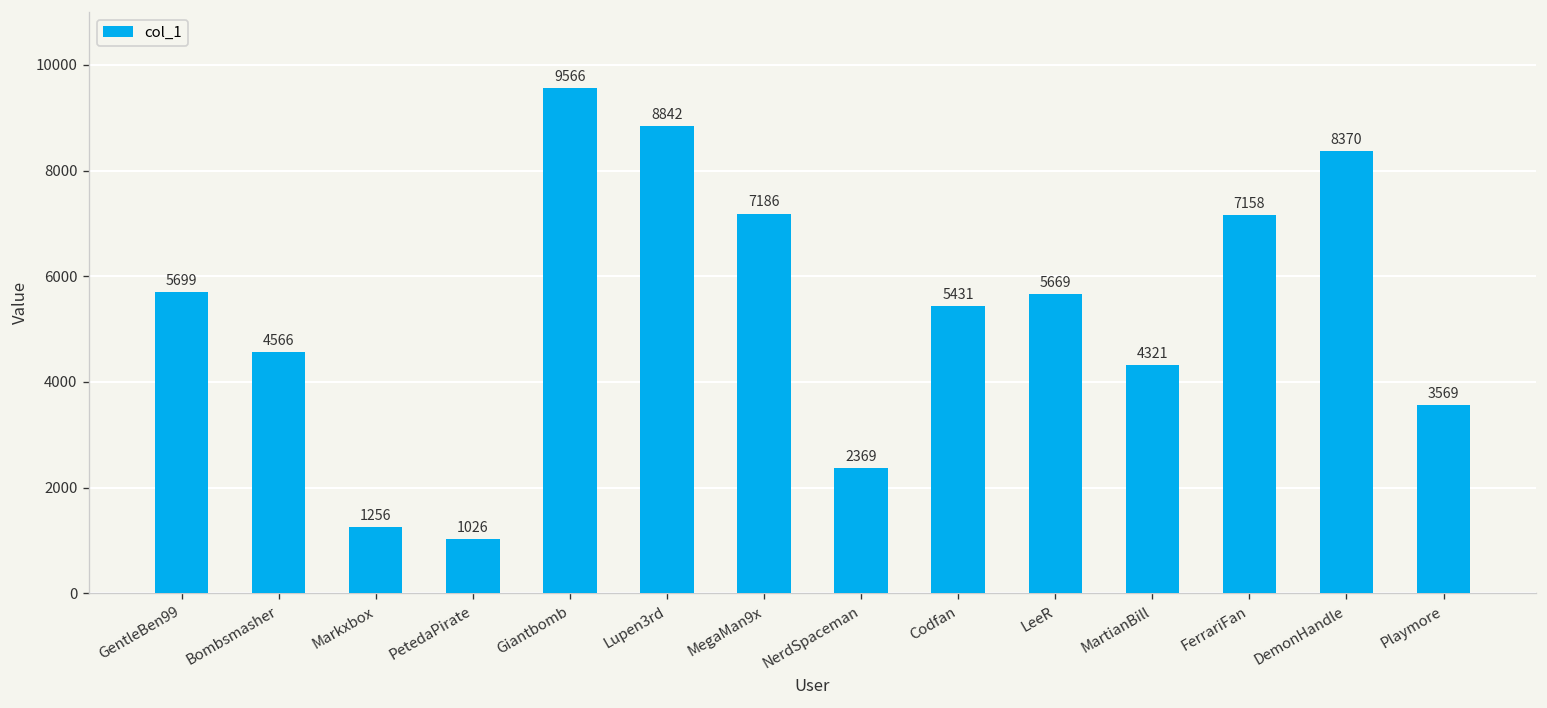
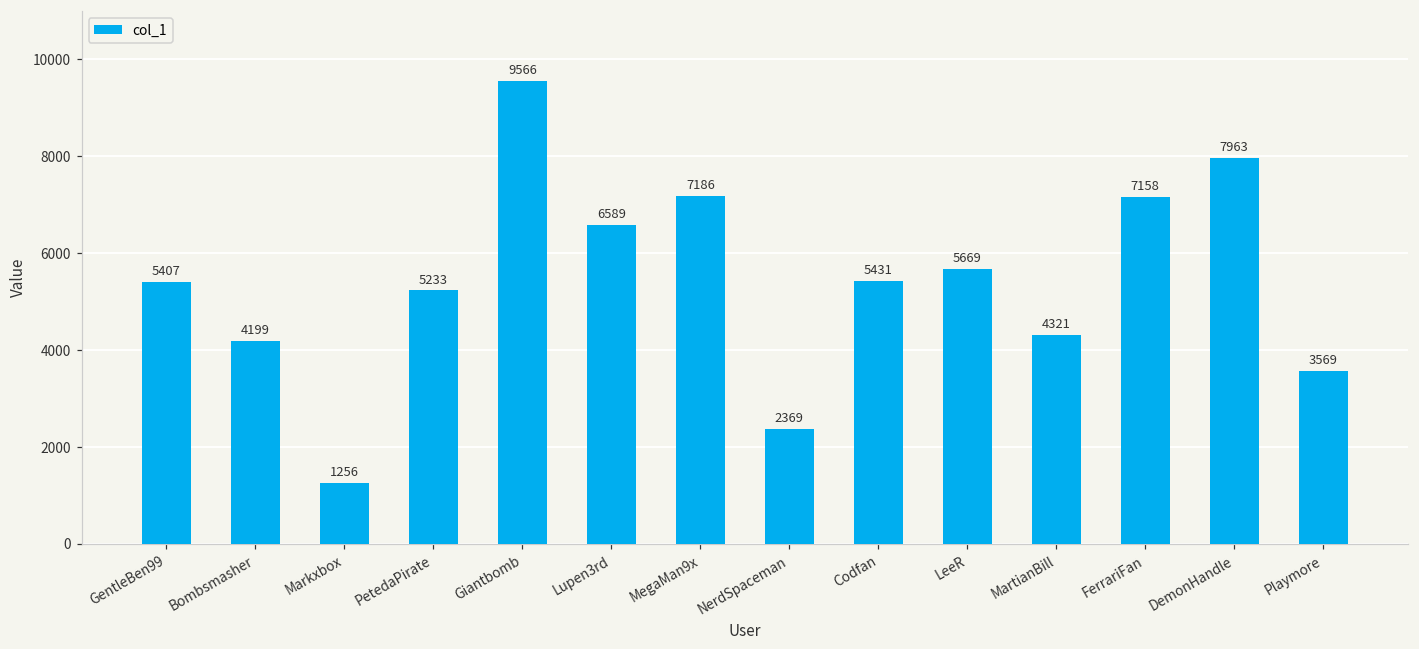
  {
-   "GentleBen99": 5699,
-   "Bombsmasher": 4566,
+   "GentleBen99": 5407,
+   "Bombsmasher": 4199,
    "Markxbox": 1256,
-   "PetedaPirate": 1026,
+   "PetedaPirate": 5233,
    "Giantbomb": 9566,
-   "Lupen3rd": 8842,
+   "Lupen3rd": 6589,
    "MegaMan9x": 7186,
    "NerdSpaceman": 2369,
    "Codfan": 5431,
    "LeeR": 5669,
    "MartianBill": 4321,
    "FerrariFan": 7158,
-   "DemonHandle": 8370,
+   "DemonHandle": 7963,
    "Playmore": 3569
  }
